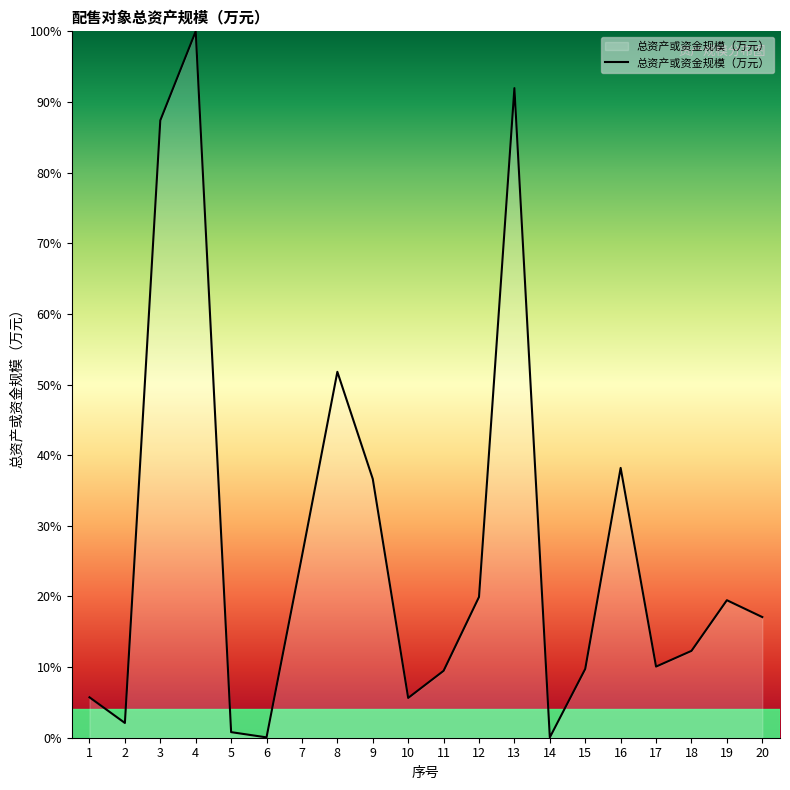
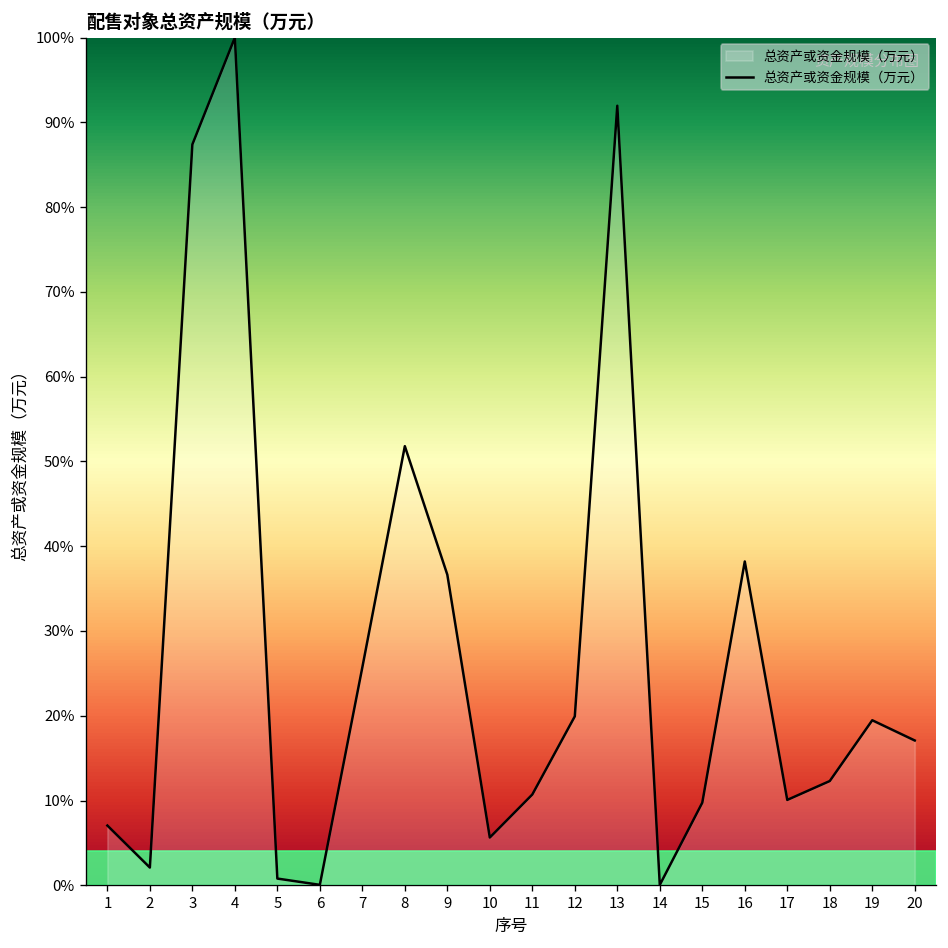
  {
-   "1": "6%",
+   "1": "7%",
    "3": "87%",
    "4": "100%",
    "7": "26%",
    "8": "52%",
    "9": "37%",
    "10": "6%",
-   "11": "9%",
+   "11": "11%",
    "12": "20%",
    "13": "92%",
    "15": "10%",
    "16": "38%",
    "17": "10%",
    "18": "12%",
    "19": "19%",
    "20": "17%"
  }
